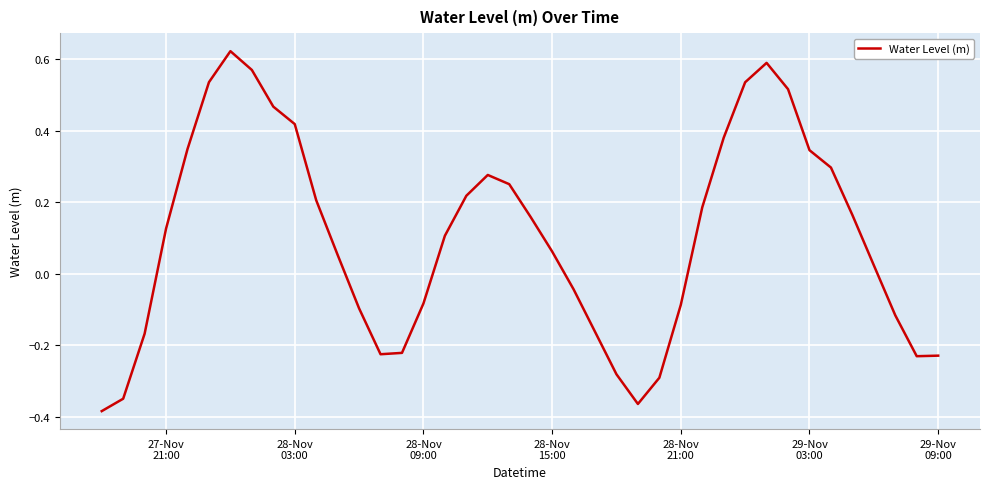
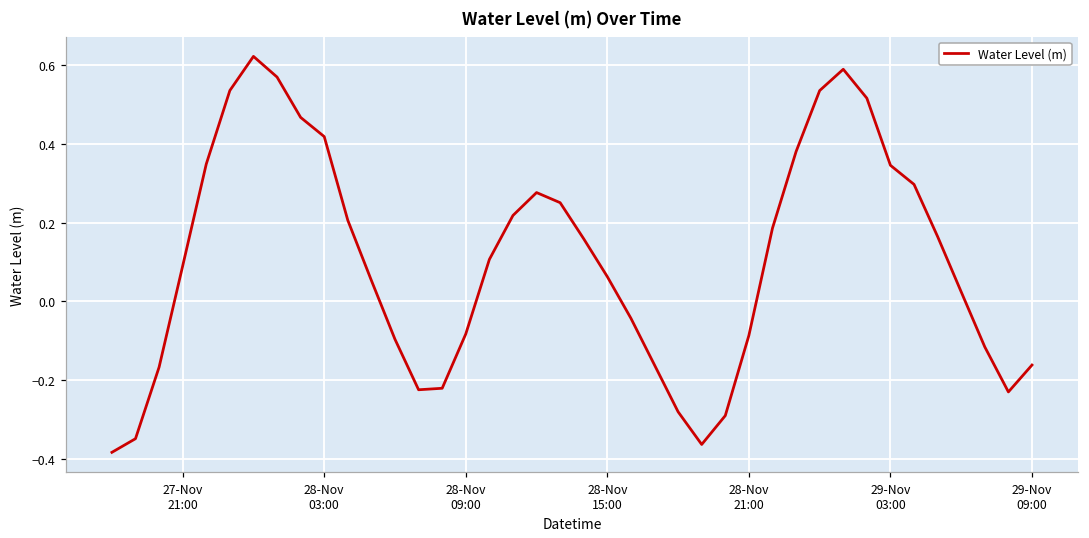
  {
-   "27-Nov 21:00": 0.13,
+   "27-Nov 21:00": 0.09,
    "28-Nov 03:00": 0.42,
    "28-Nov 09:00": -0.08,
    "28-Nov 15:00": 0.06,
    "28-Nov 21:00": -0.09,
    "29-Nov 03:00": 0.35,
-   "29-Nov 09:00": -0.23
+   "29-Nov 09:00": -0.16
  }
